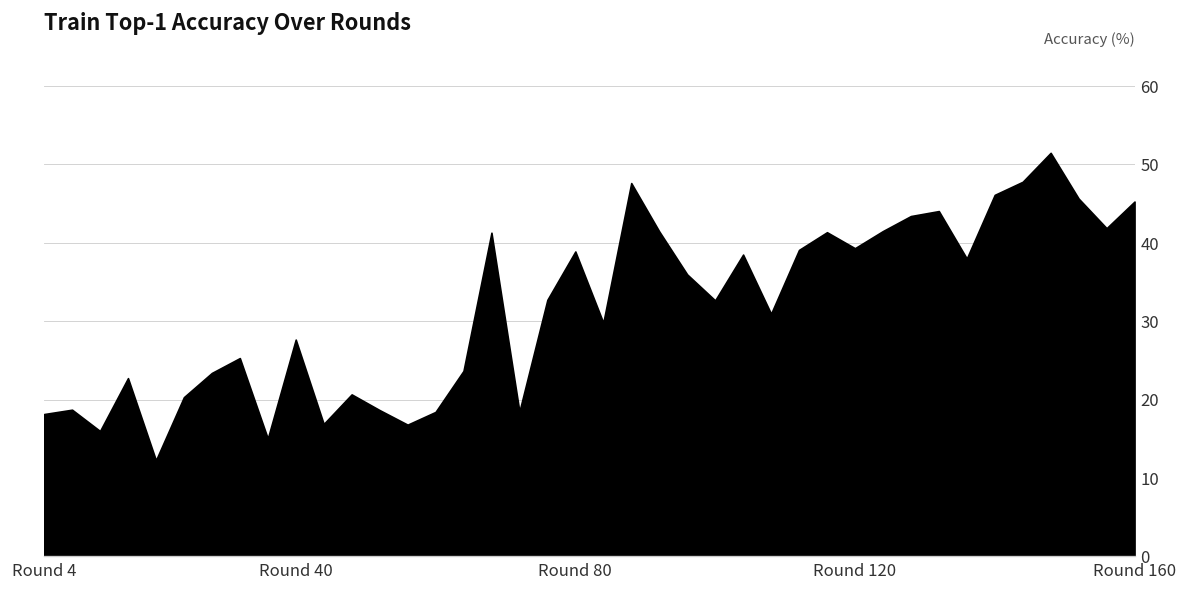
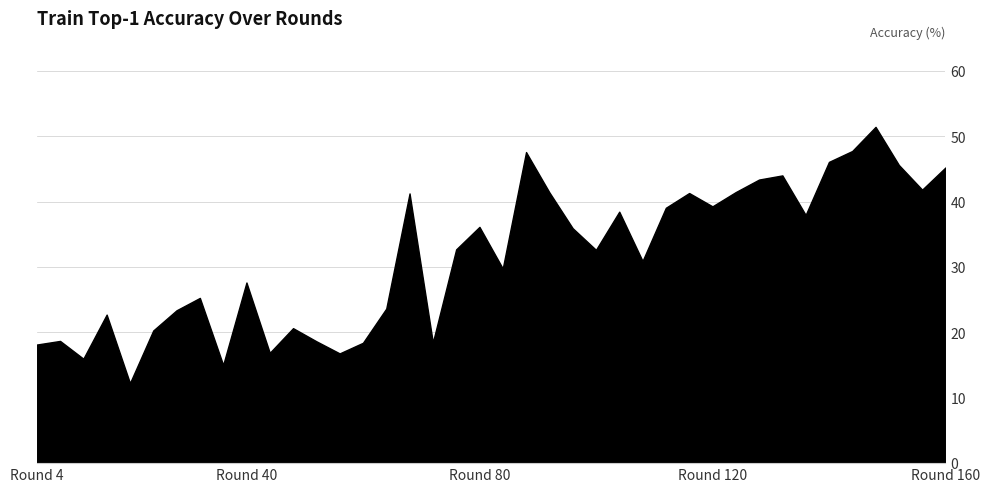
  {
    "Round 4": 18,
    "Round 40": 28,
-   "Round 80": 39,
+   "Round 80": 36,
    "Round 120": 39,
    "Round 160": 45
  }
